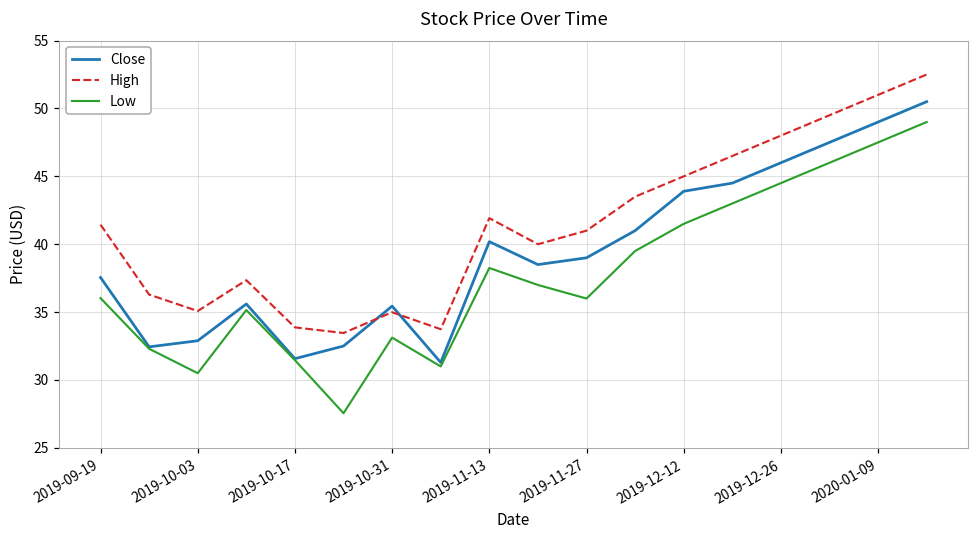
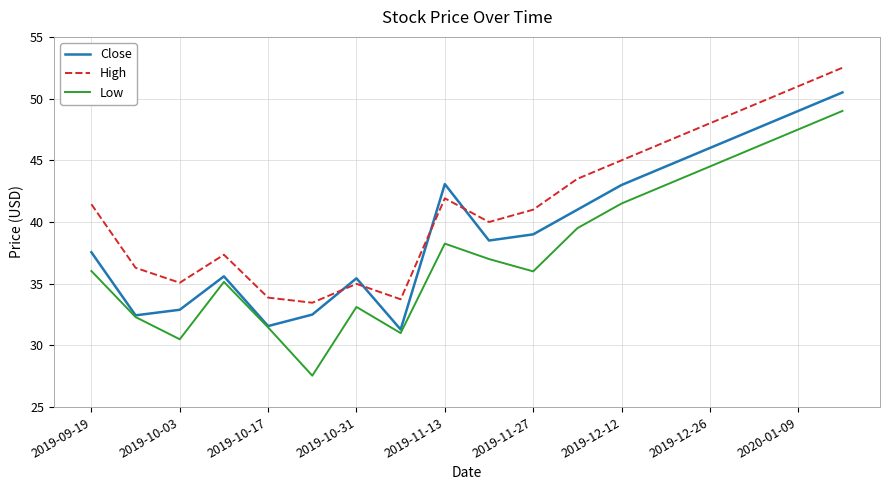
  {
    "Close": {
      "2019-09-19": 37.5,
      "2019-10-03": 32.9,
      "2019-10-31": 35.4,
-     "2019-11-13": 40.2,
+     "2019-11-13": 43.1,
      "2019-11-27": 39.0,
-     "2019-12-12": 43.9,
+     "2019-12-12": 43.0,
      "2019-12-26": 46.0,
      "2020-01-09": 49.0
    },
    "High": {
      "2019-09-19": 41.4,
      "2019-10-03": 35.1,
      "2019-10-17": 33.9,
      "2019-10-31": 35.0,
      "2019-11-13": 41.9,
      "2019-11-27": 41.0,
      "2019-12-12": 45.0,
      "2019-12-26": 48.0,
      "2020-01-09": 51.0
    },
    "Low": {
      "2019-09-19": 36.0,
      "2019-10-03": 30.5,
      "2019-10-31": 33.1,
      "2019-11-13": 38.3,
      "2019-11-27": 36.0,
      "2019-12-12": 41.5,
      "2019-12-26": 44.5,
      "2020-01-09": 47.5
    }
  }
